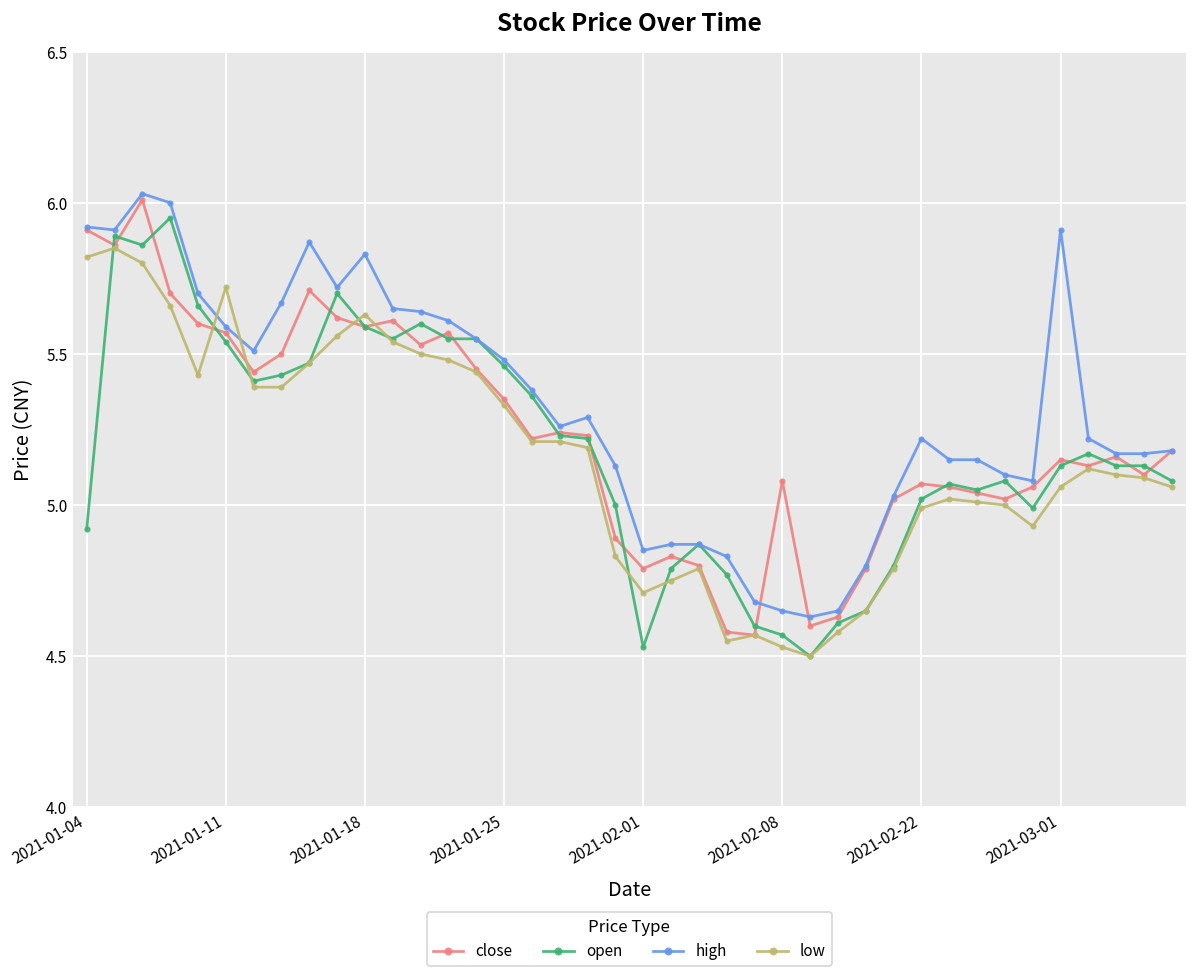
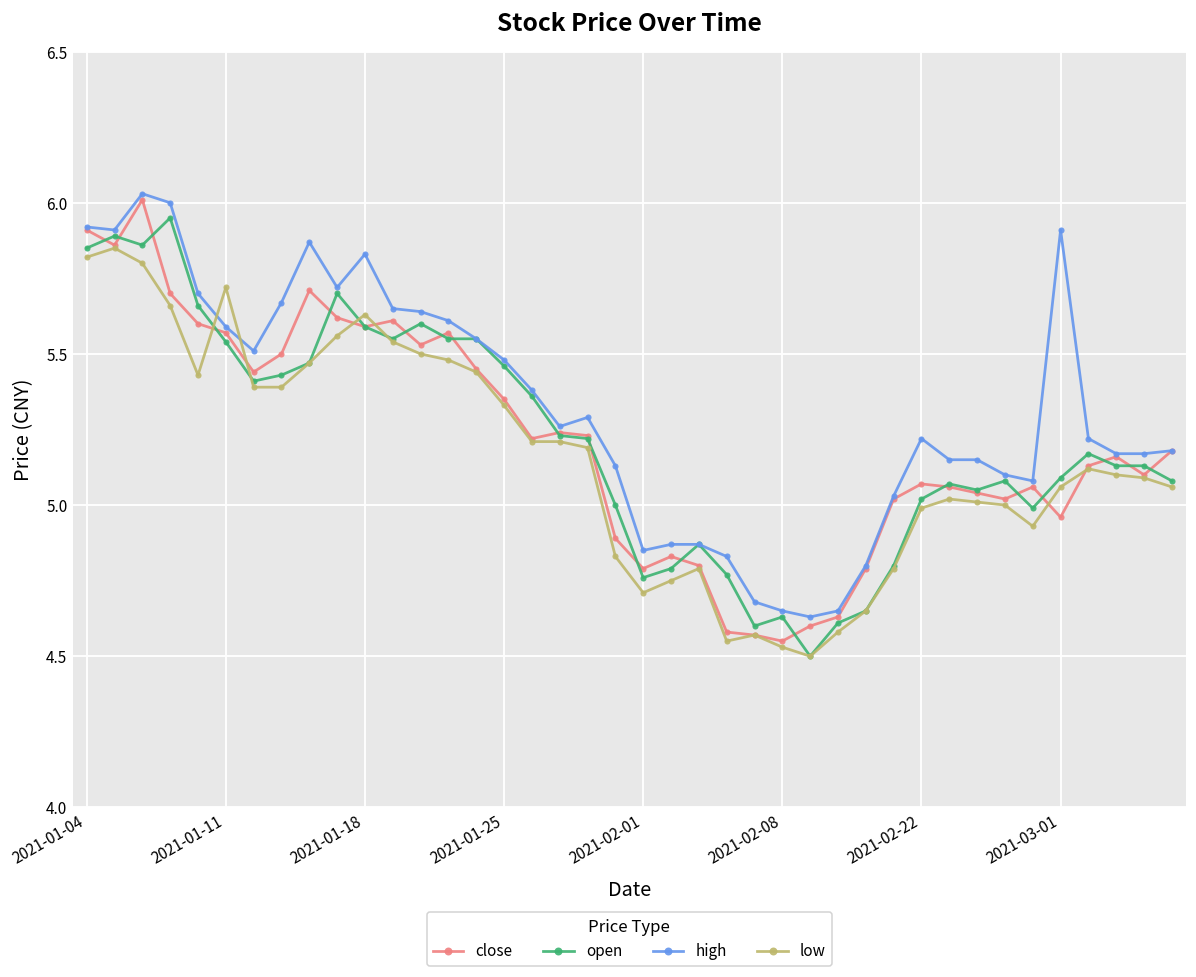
  {
    "close": {
      "2021-01-04": 5.91,
      "2021-01-11": 5.57,
      "2021-01-25": 5.35,
      "2021-02-01": 4.79,
-     "2021-02-08": 5.08,
+     "2021-02-08": 4.55,
      "2021-02-22": 5.07,
-     "2021-03-01": 5.15
+     "2021-03-01": 4.96
    },
    "open": {
-     "2021-01-04": 4.92,
+     "2021-01-04": 5.85,
      "2021-01-11": 5.54,
      "2021-01-25": 5.46,
-     "2021-02-01": 4.53,
-     "2021-02-08": 4.57,
+     "2021-02-01": 4.76,
+     "2021-02-08": 4.63,
      "2021-02-22": 5.02,
-     "2021-03-01": 5.13
+     "2021-03-01": 5.09
    },
    "high": {
      "2021-01-04": 5.92,
      "2021-01-11": 5.59,
      "2021-01-18": 5.83,
      "2021-01-25": 5.48,
      "2021-02-01": 4.85,
      "2021-02-08": 4.65,
      "2021-02-22": 5.22,
      "2021-03-01": 5.91
    },
    "low": {
      "2021-01-04": 5.82,
      "2021-01-11": 5.72,
      "2021-01-18": 5.63,
      "2021-01-25": 5.33,
      "2021-02-01": 4.71,
      "2021-02-08": 4.53,
      "2021-02-22": 4.99,
      "2021-03-01": 5.06
    }
  }
